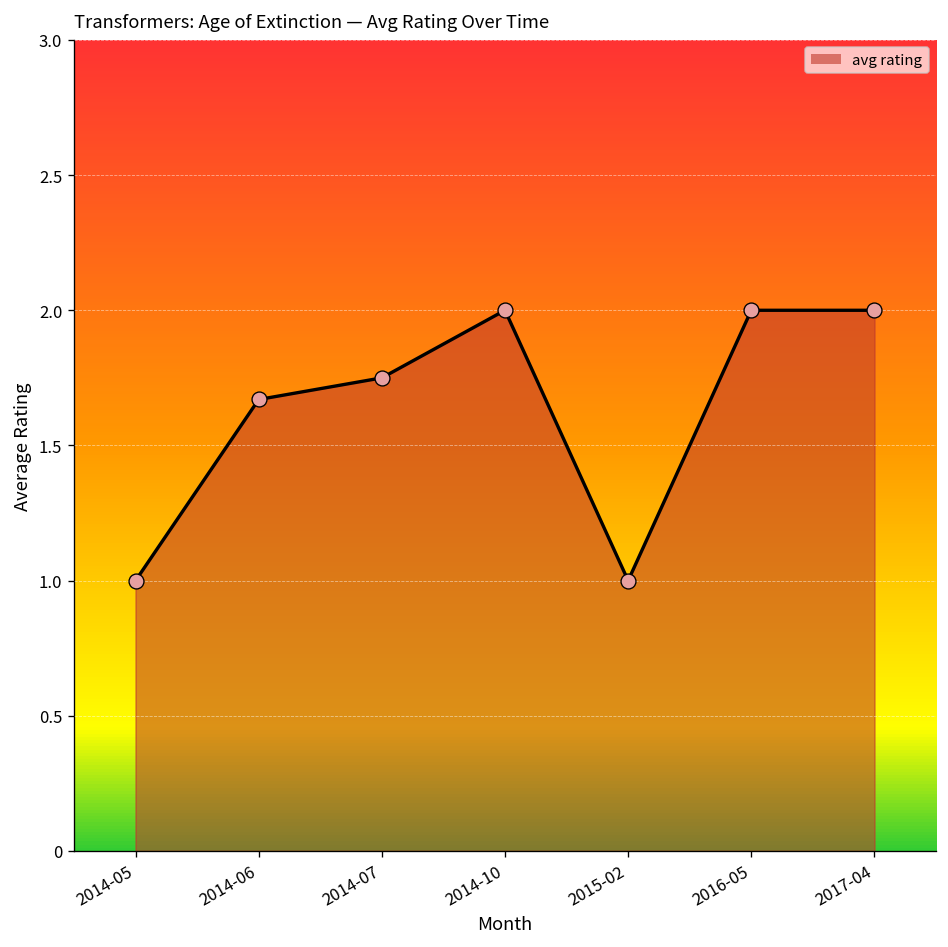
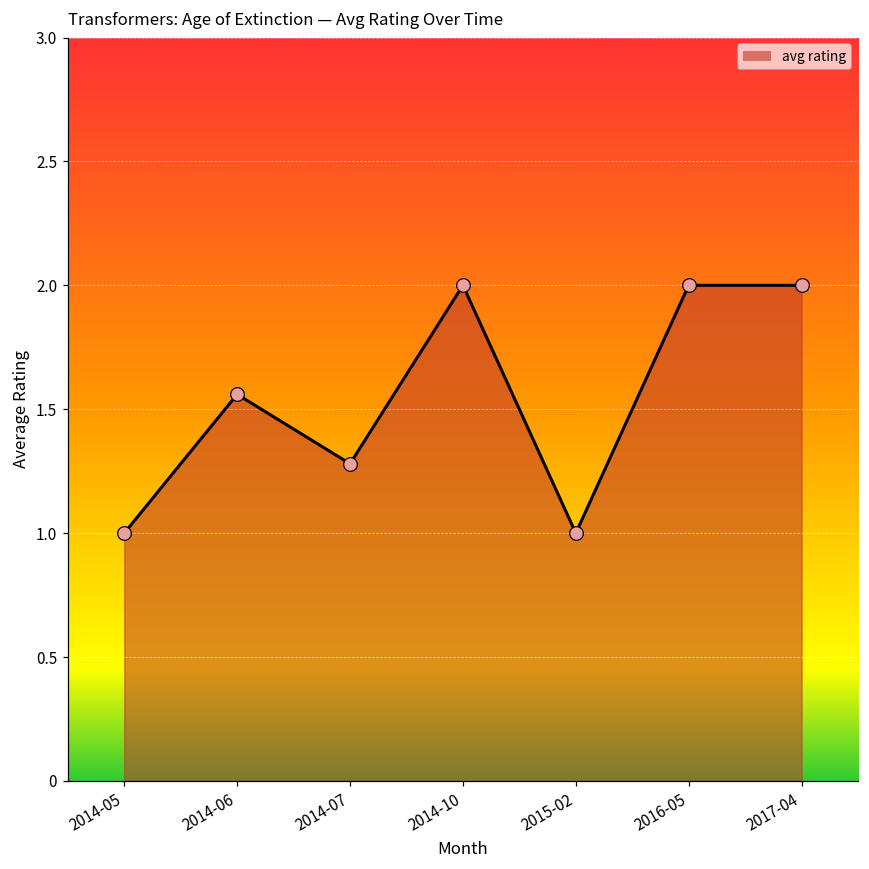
  {
    "2014-05": 1.00,
-   "2014-06": 1.67,
-   "2014-07": 1.75,
+   "2014-06": 1.56,
+   "2014-07": 1.28,
    "2014-10": 2.00,
    "2015-02": 1.00,
    "2016-05": 2.00,
    "2017-04": 2.00
  }
